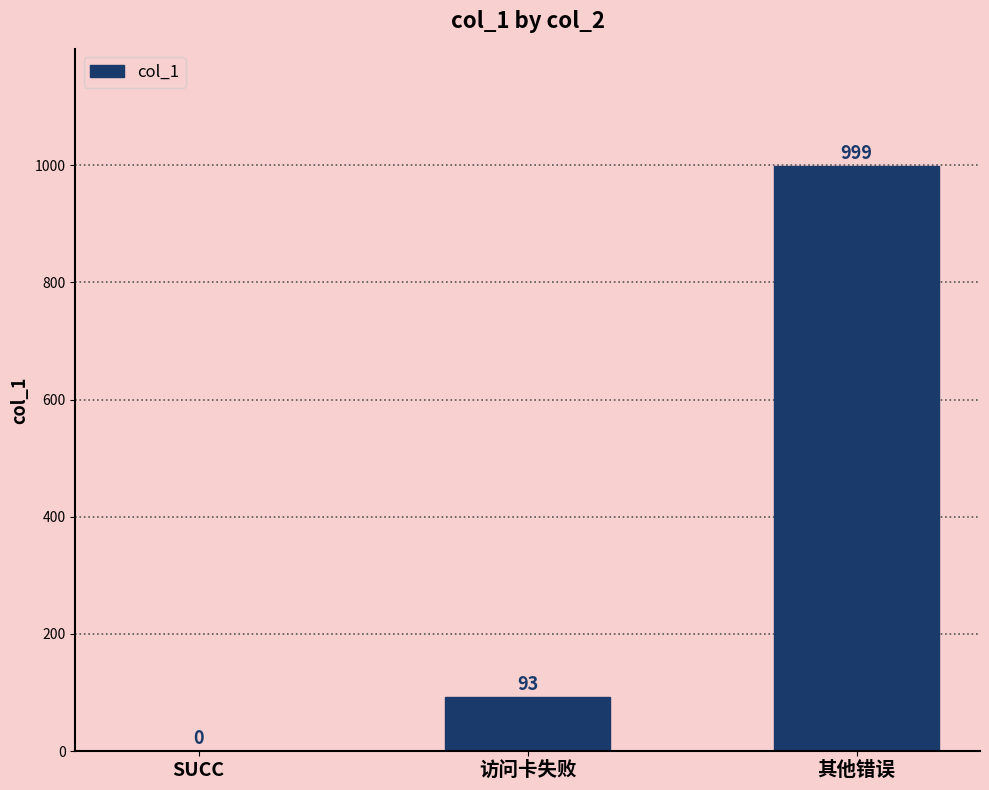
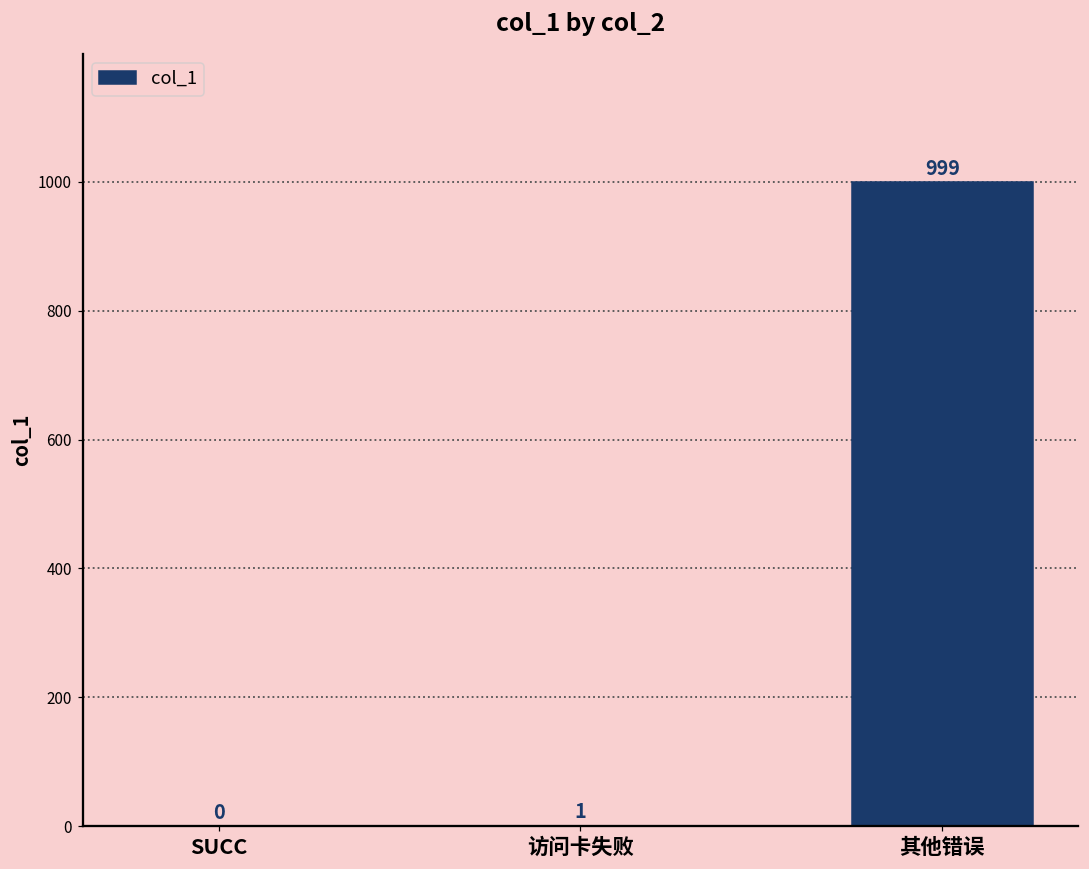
  {
    "SUCC": 0,
-   "访问卡失败": 93,
+   "访问卡失败": 1,
    "其他错误": 999
  }
